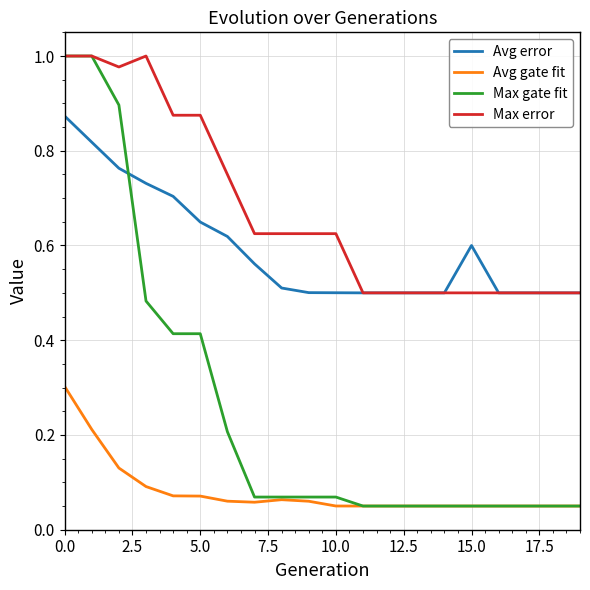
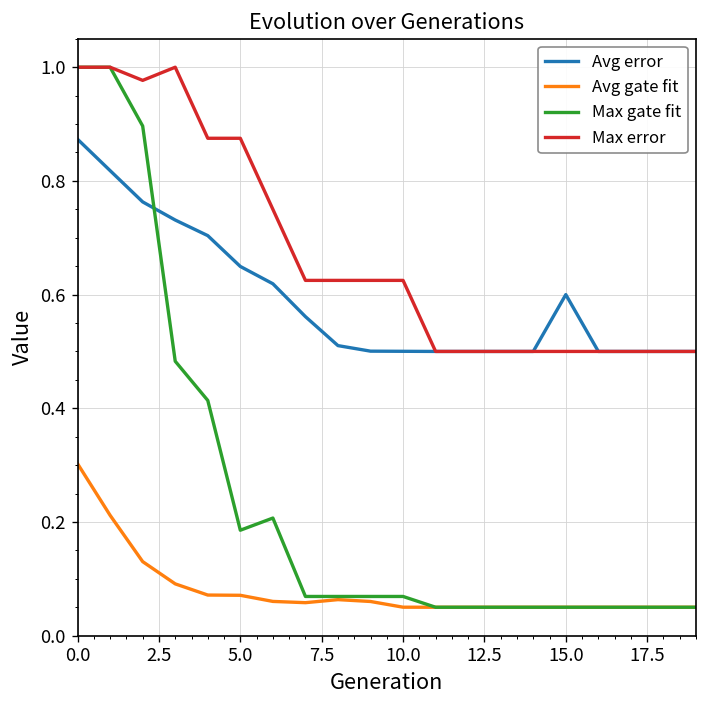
  {
    "Avg error": {
      "0.0": 0.87,
      "5.0": 0.65,
      "10.0": 0.50,
      "15.0": 0.60
    },
    "Avg gate fit": {
      "0.0": 0.30,
      "5.0": 0.07,
      "10.0": 0.05
    },
    "Max gate fit": {
-     "5.0": 0.41,
+     "5.0": 0.19,
      "10.0": 0.07
    },
    "Max error": {
      "5.0": 0.88,
      "10.0": 0.63,
      "15.0": 0.50
    }
  }
